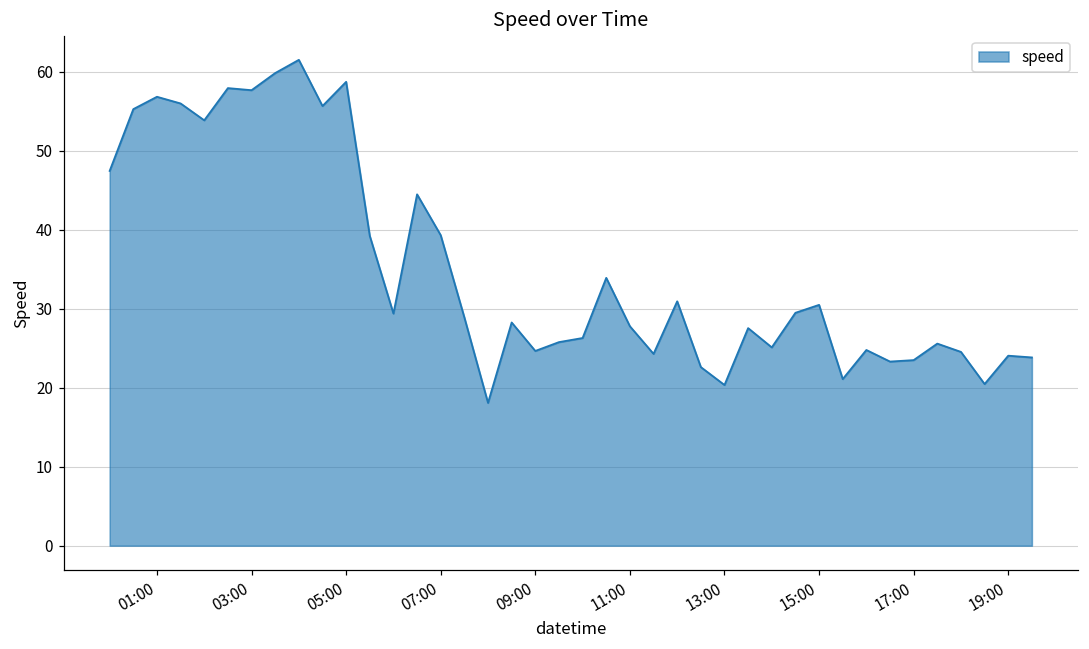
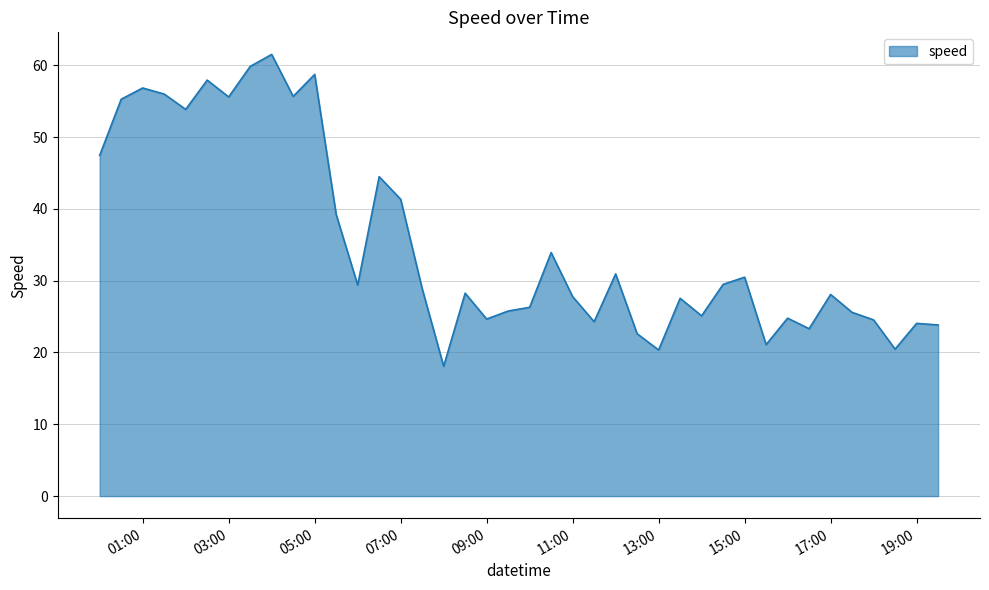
  {
    "01:00": 57,
-   "03:00": 58,
+   "03:00": 56,
    "05:00": 59,
-   "07:00": 39,
+   "07:00": 41,
    "09:00": 25,
    "11:00": 28,
    "13:00": 20,
    "15:00": 30,
-   "17:00": 23,
+   "17:00": 28,
    "19:00": 24
  }
